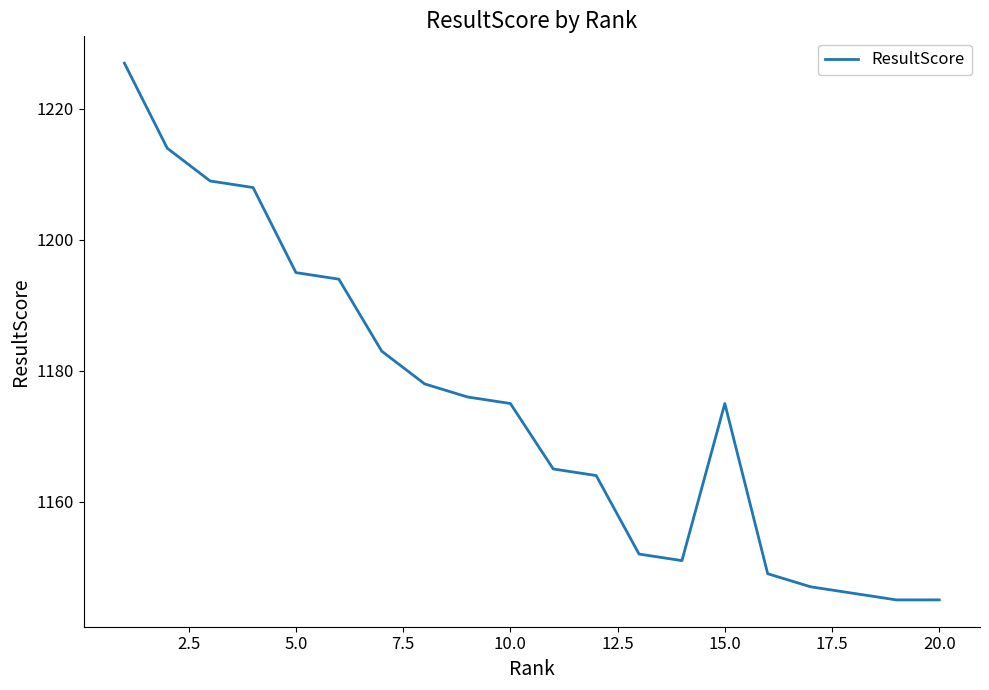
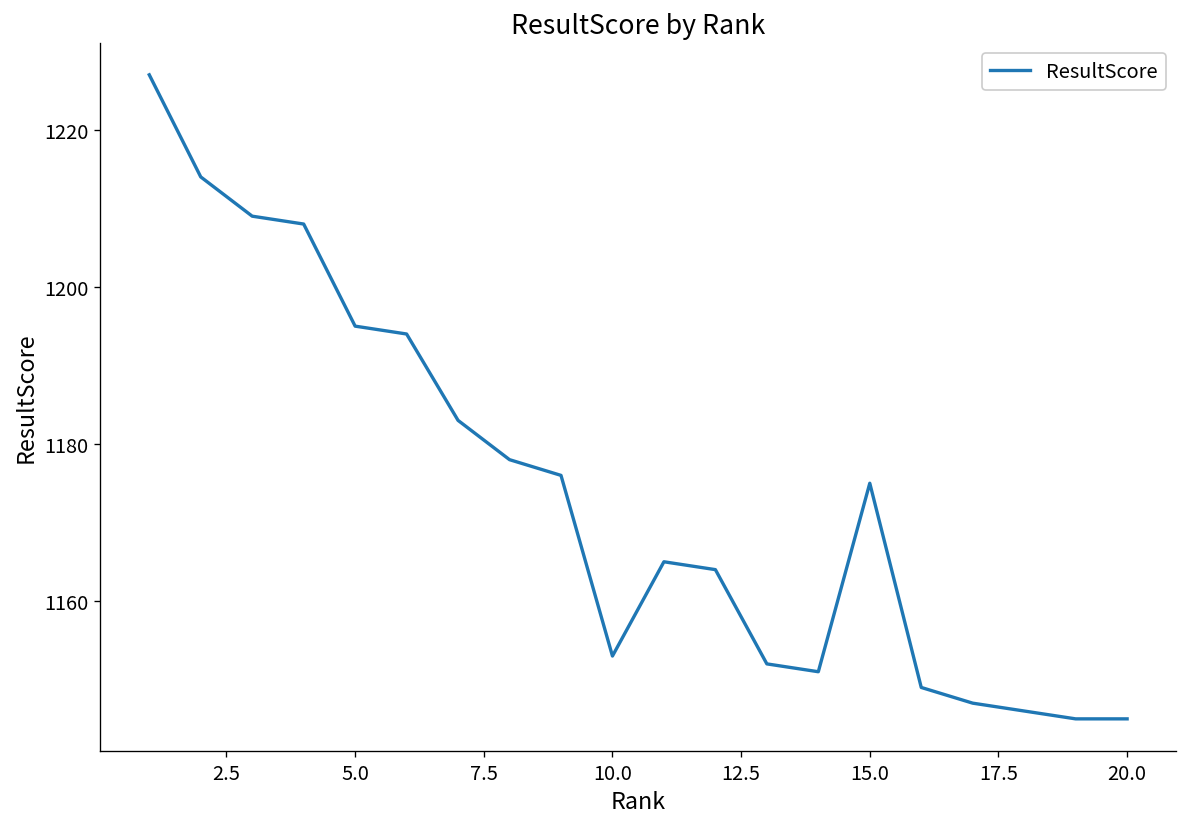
  {
    "5.0": 1195,
-   "10.0": 1175,
+   "10.0": 1153,
    "15.0": 1175,
    "20.0": 1145
  }
